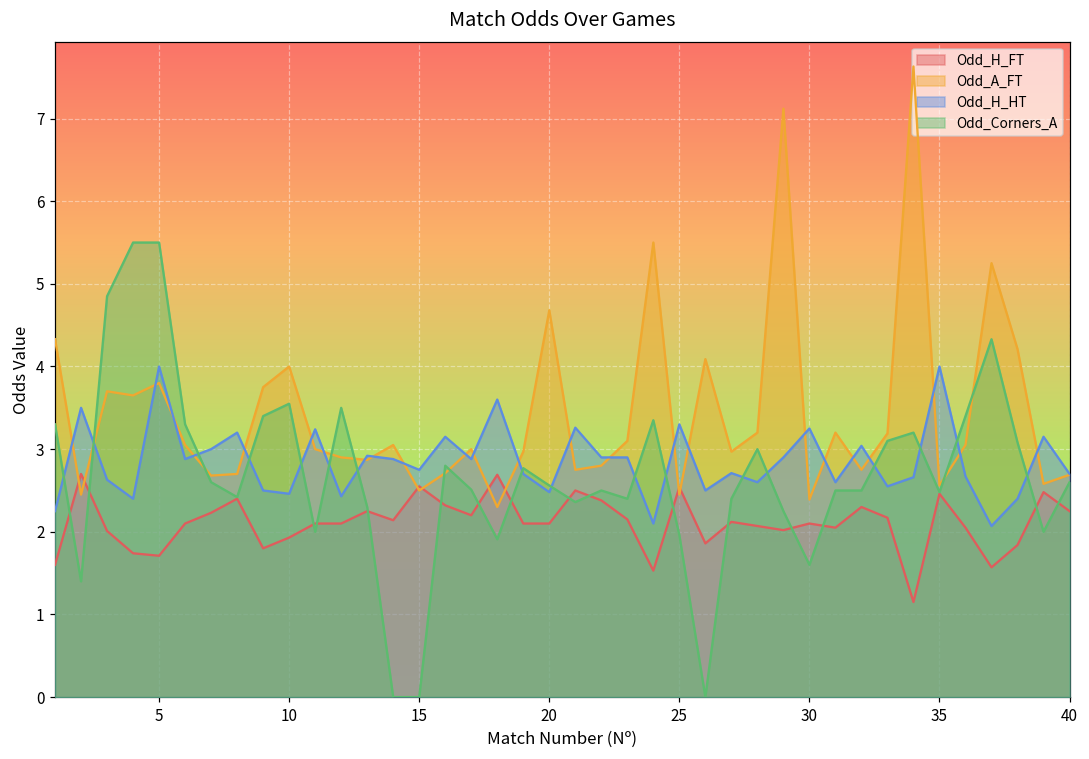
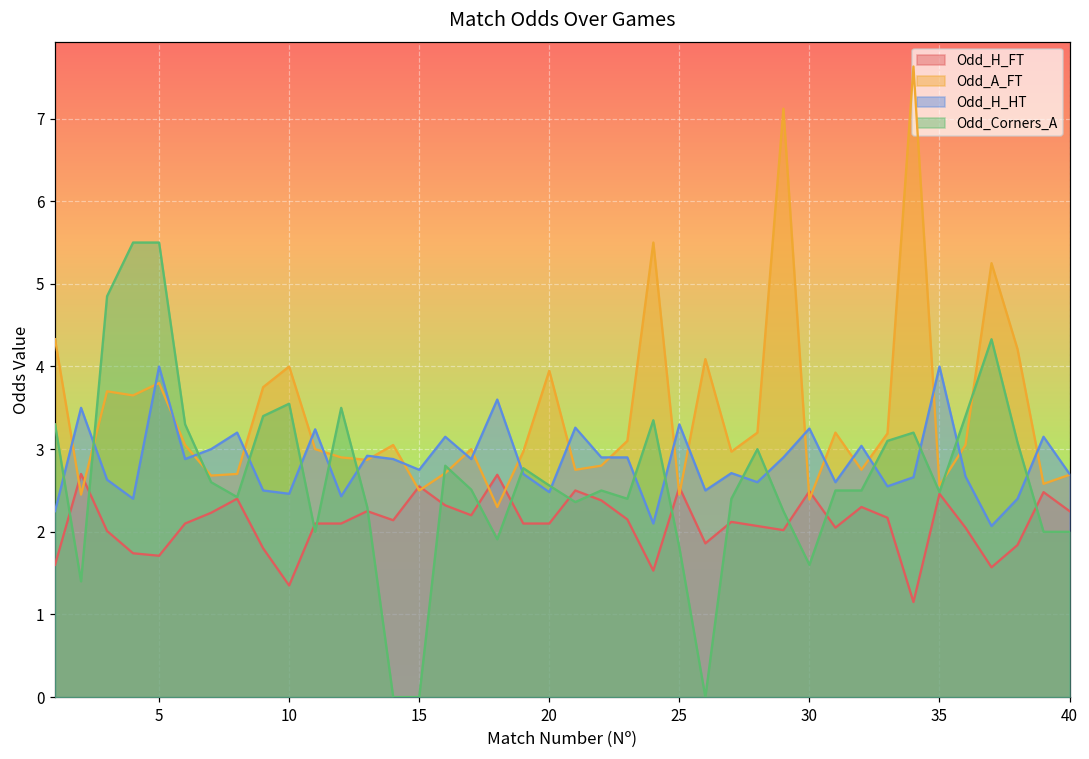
  {
    "Odd_H_FT": {
      "5": 1.7,
-     "10": 1.9,
+     "10": 1.4,
      "15": 2.6,
      "20": 2.1,
      "25": 2.5,
-     "30": 2.1,
+     "30": 2.5,
      "40": 2.3
    },
    "Odd_A_FT": {
      "5": 3.8,
      "10": 4.0,
      "15": 2.5,
-     "20": 4.7,
+     "20": 4.0,
      "25": 2.5,
      "30": 2.4,
      "35": 2.6
    },
    "Odd_H_HT": {
      "5": 4.0,
      "10": 2.5,
      "15": 2.8,
      "20": 2.5,
      "25": 3.3,
      "30": 3.3,
      "35": 4.0
    },
    "Odd_Corners_A": {
      "5": 5.5,
      "10": 3.6,
      "15": 0.0,
      "20": 2.6,
-     "25": 2.0,
+     "25": 1.8,
      "30": 1.6,
-     "40": 2.6
+     "40": 2.0
    }
  }
